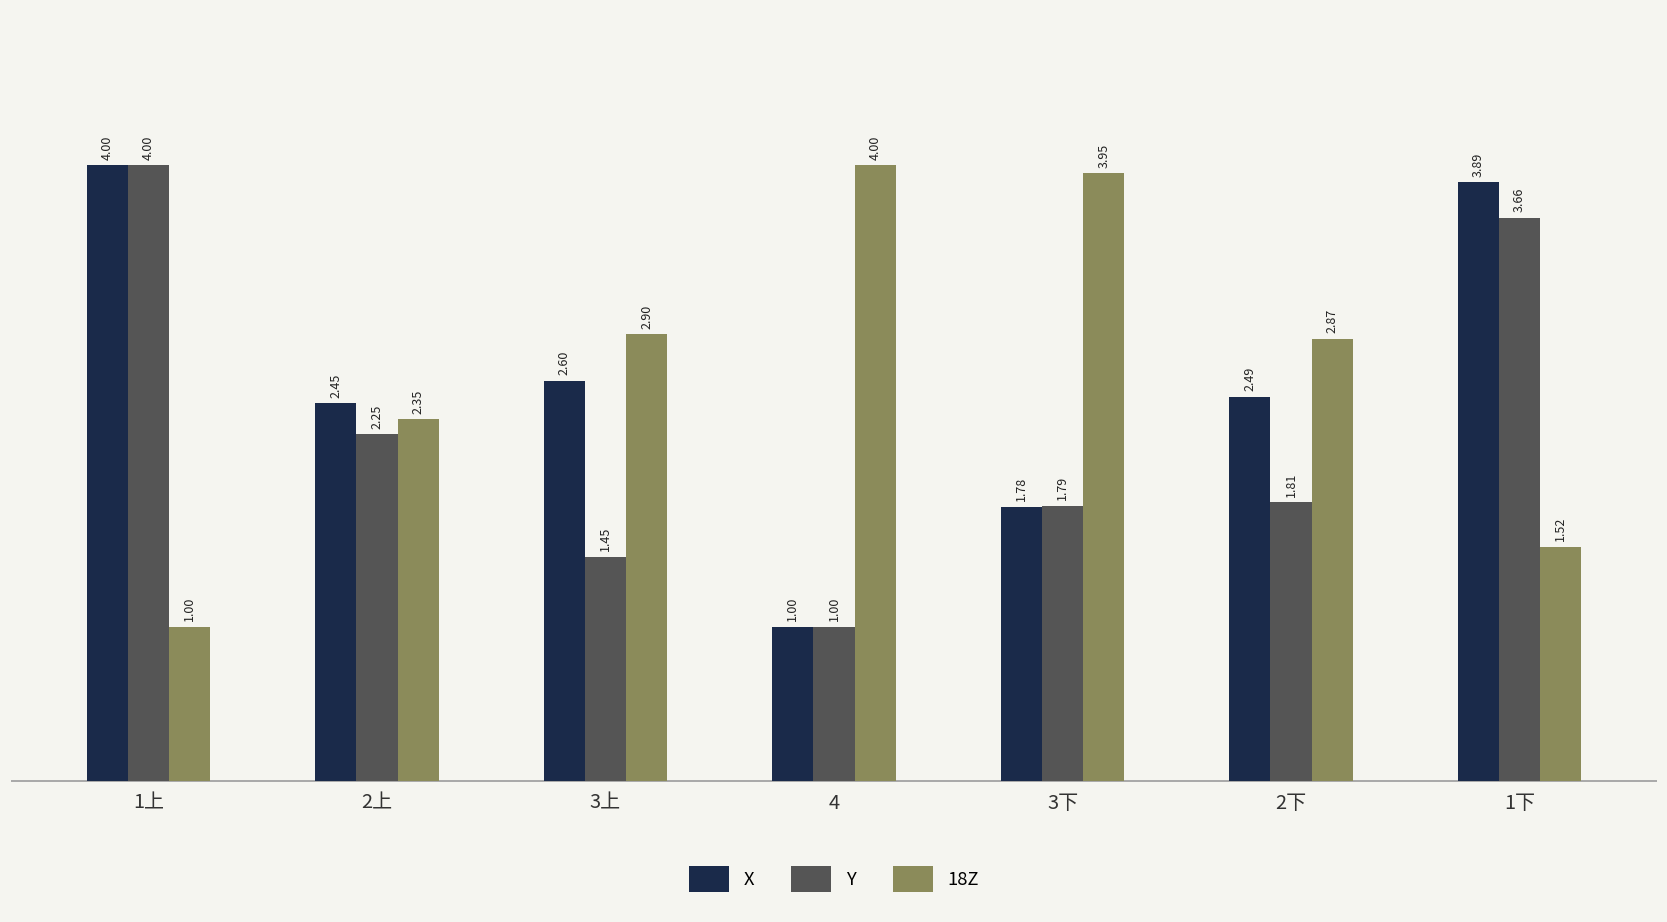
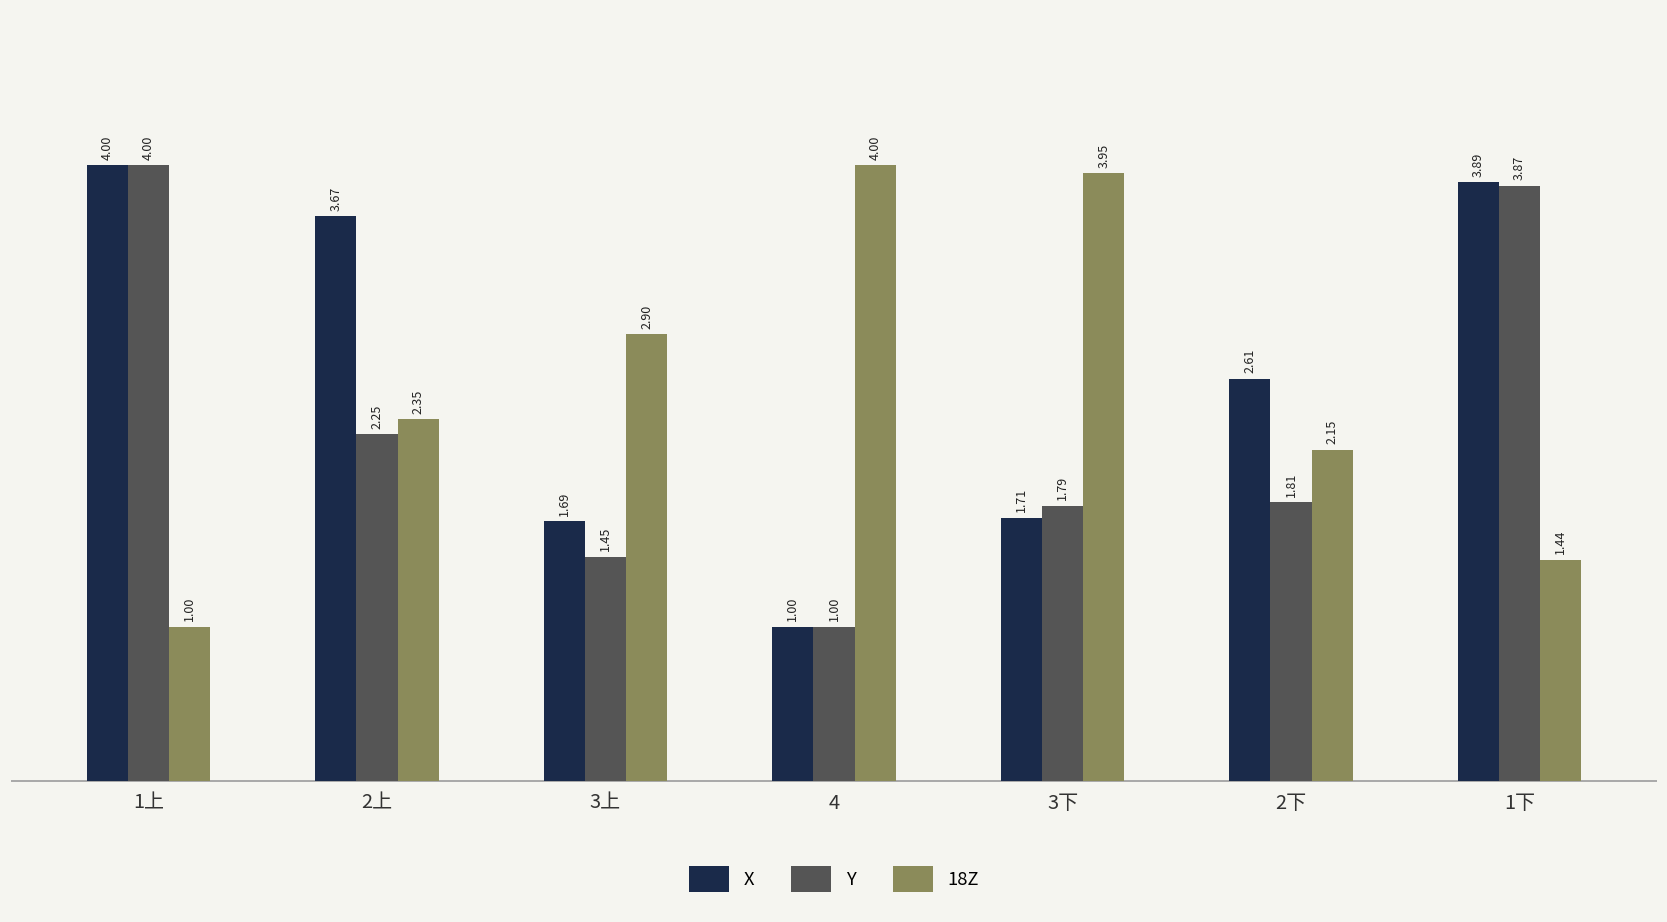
  {
    "X": {
      "1上": 4.00,
-     "2上": 2.45,
-     "3上": 2.60,
+     "2上": 3.67,
+     "3上": 1.69,
      "4": 1.00,
-     "3下": 1.78,
-     "2下": 2.49,
+     "3下": 1.71,
+     "2下": 2.61,
      "1下": 3.89
    },
    "Y": {
      "1上": 4.00,
      "2上": 2.25,
      "3上": 1.45,
      "4": 1.00,
      "3下": 1.79,
      "2下": 1.81,
-     "1下": 3.66
+     "1下": 3.87
    },
    "18Z": {
      "1上": 1.00,
      "2上": 2.35,
      "3上": 2.90,
      "4": 4.00,
      "3下": 3.95,
-     "2下": 2.87,
-     "1下": 1.52
+     "2下": 2.15,
+     "1下": 1.44
    }
  }
